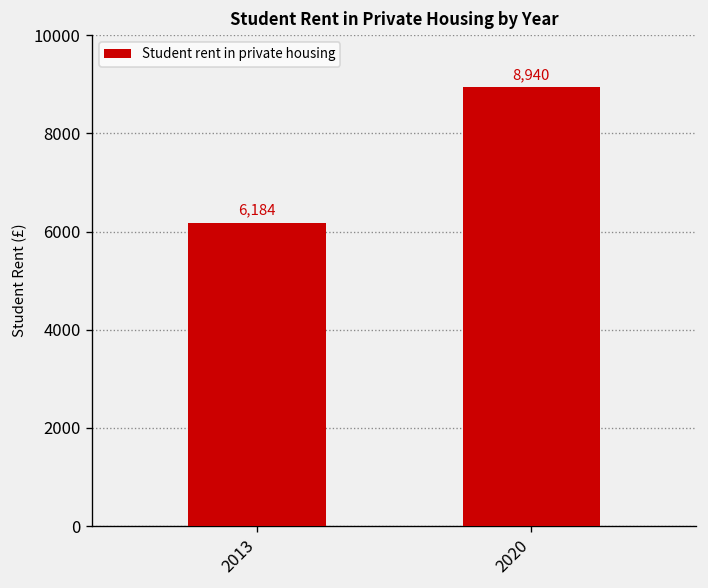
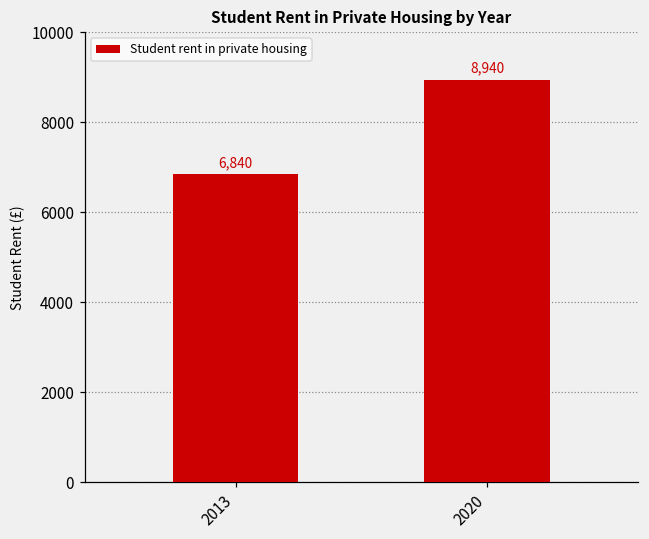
  {
-   "2013": "6,184",
+   "2013": "6,840",
    "2020": "8,940"
  }
